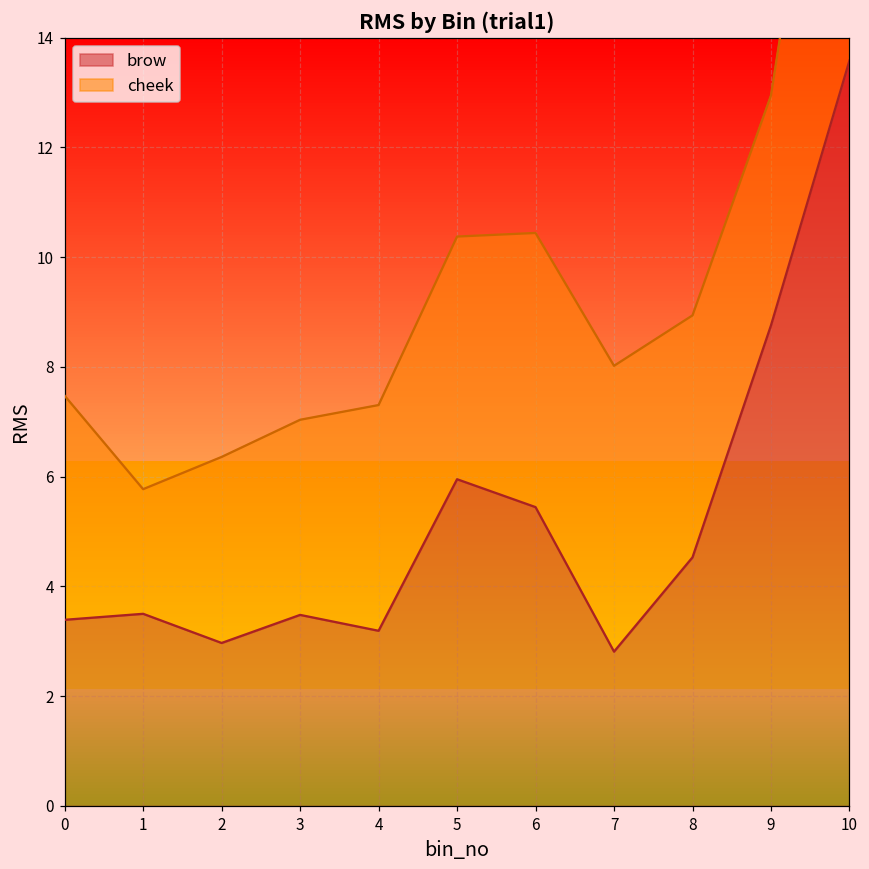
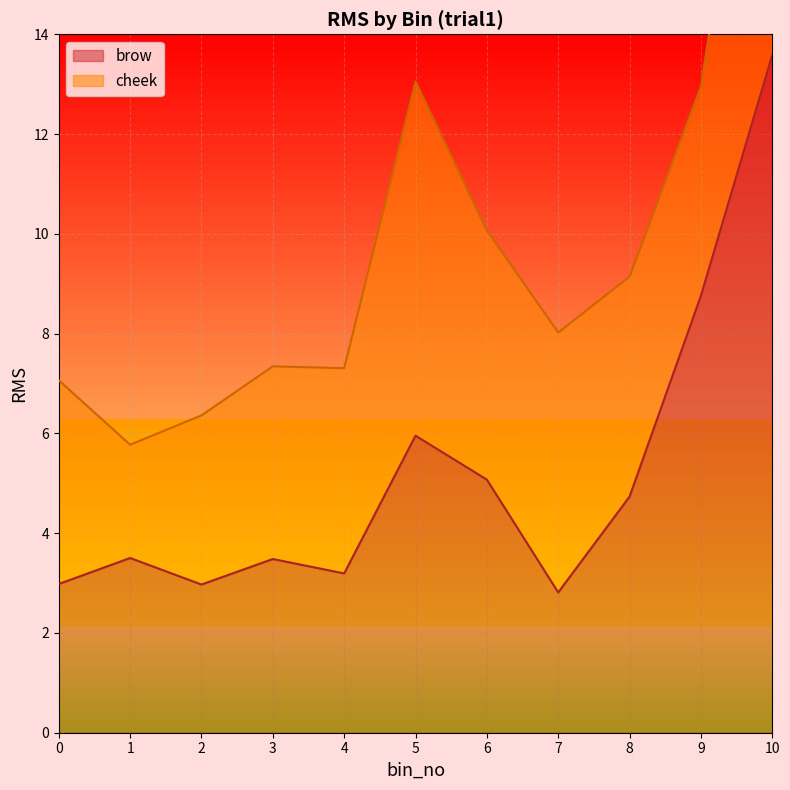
  {
    "brow": {
-     "0": 3.4,
+     "0": 3.0,
      "1": 3.5,
      "2": 3.0,
      "3": 3.5,
      "4": 3.2,
      "5": 6.0,
-     "6": 5.4,
+     "6": 5.1,
      "7": 2.8,
-     "8": 4.5,
+     "8": 4.7,
      "9": 8.8,
      "10": 13.6
    },
    "cheek": {
      "0": 4.1,
      "1": 2.3,
      "2": 3.4,
-     "3": 3.6,
+     "3": 3.9,
      "4": 4.1,
-     "5": 4.4,
+     "5": 7.1,
      "6": 5.0,
      "7": 5.2,
      "8": 4.4,
      "9": 4.2
    }
  }
